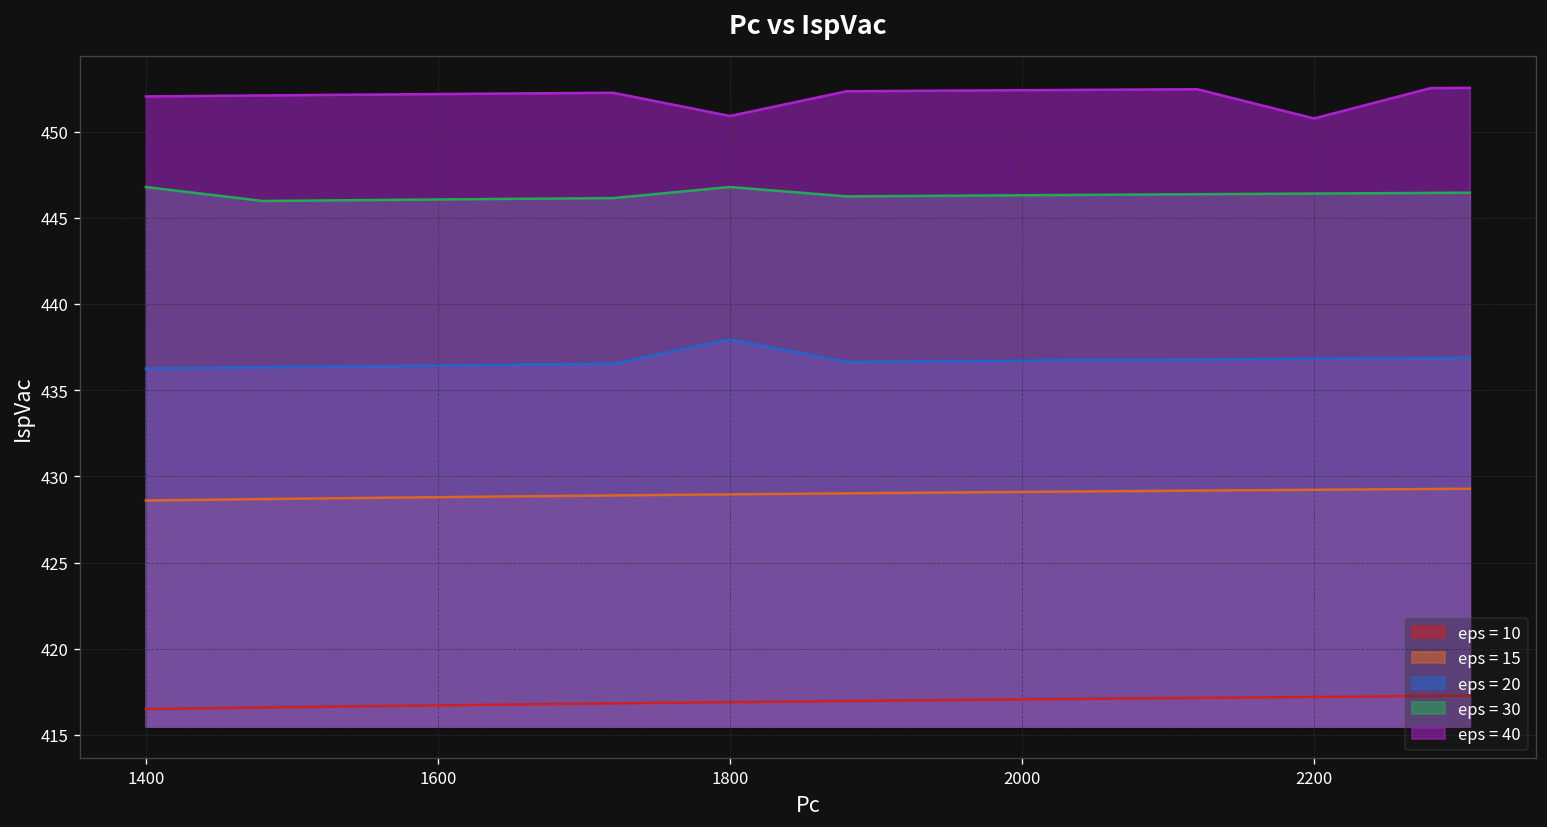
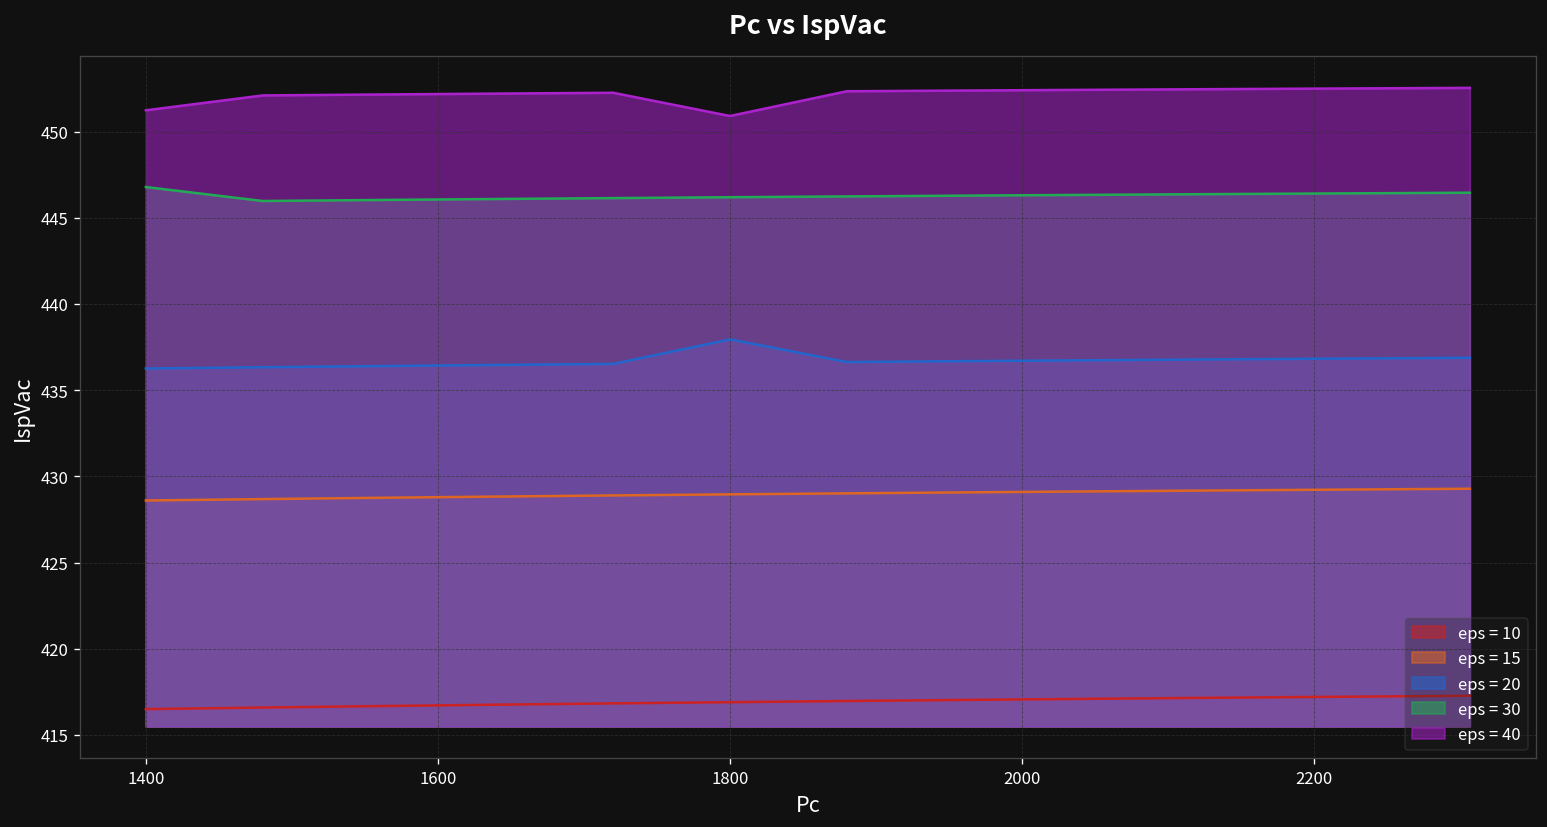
  {
    "eps = 20": {
      "1400": 436.3,
      "1800": 437.9,
      "2200": 436.8
    },
    "eps = 30": {
      "1400": 446.8,
-     "1800": 446.8,
+     "1800": 446.2,
      "2200": 446.4
    },
    "eps = 40": {
-     "1400": 452.0,
+     "1400": 451.2,
      "1800": 450.9,
-     "2200": 450.8
+     "2200": 452.5
    }
  }
